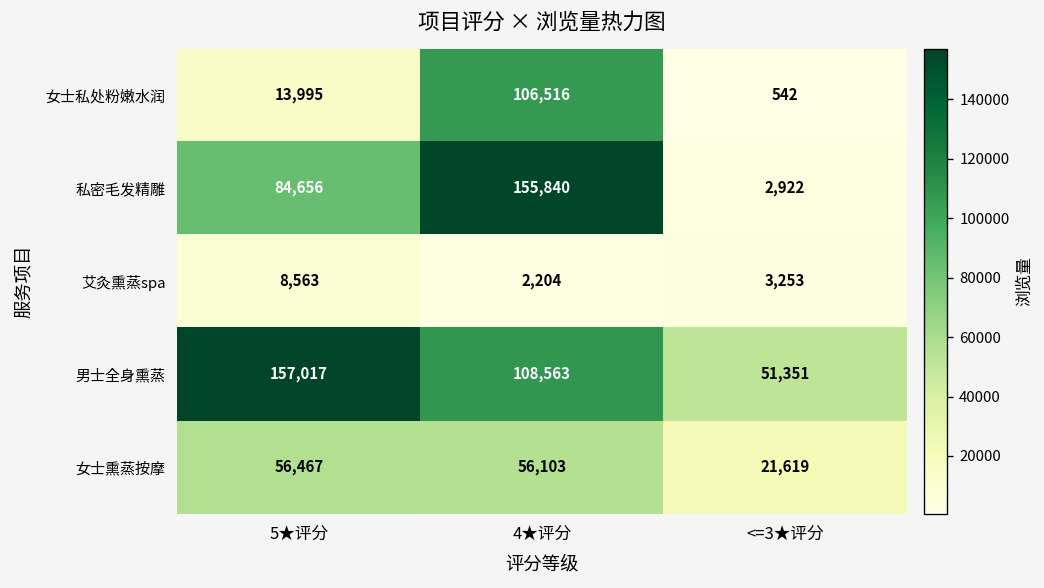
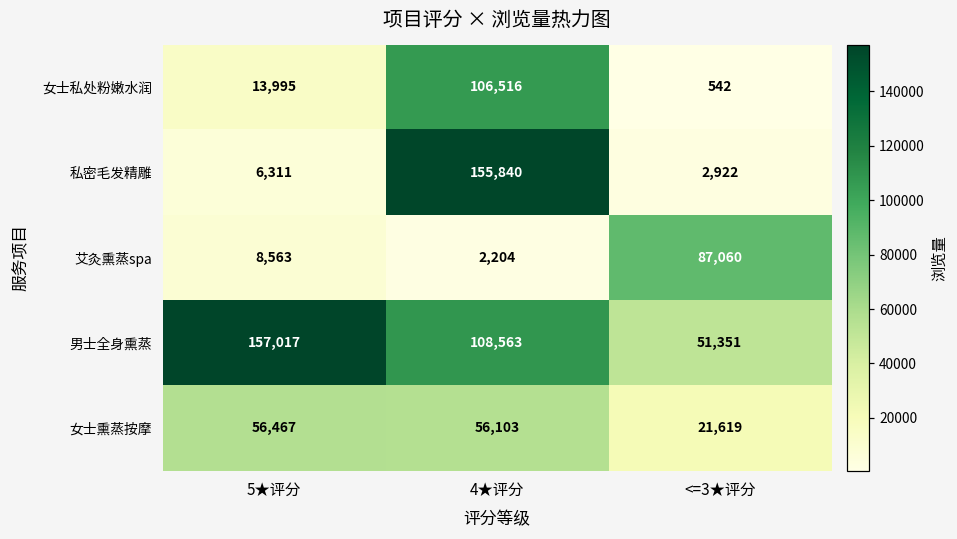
  {
    "女士私处粉嫩水润": {
      "5★评分": "13,995",
      "4★评分": "106,516",
      "<=3★评分": "542"
    },
    "私密毛发精雕": {
-     "5★评分": "84,656",
+     "5★评分": "6,311",
      "4★评分": "155,840",
      "<=3★评分": "2,922"
    },
    "艾灸熏蒸spa": {
      "5★评分": "8,563",
      "4★评分": "2,204",
-     "<=3★评分": "3,253"
+     "<=3★评分": "87,060"
    },
    "男士全身熏蒸": {
      "5★评分": "157,017",
      "4★评分": "108,563",
      "<=3★评分": "51,351"
    },
    "女士熏蒸按摩": {
      "5★评分": "56,467",
      "4★评分": "56,103",
      "<=3★评分": "21,619"
    }
  }
